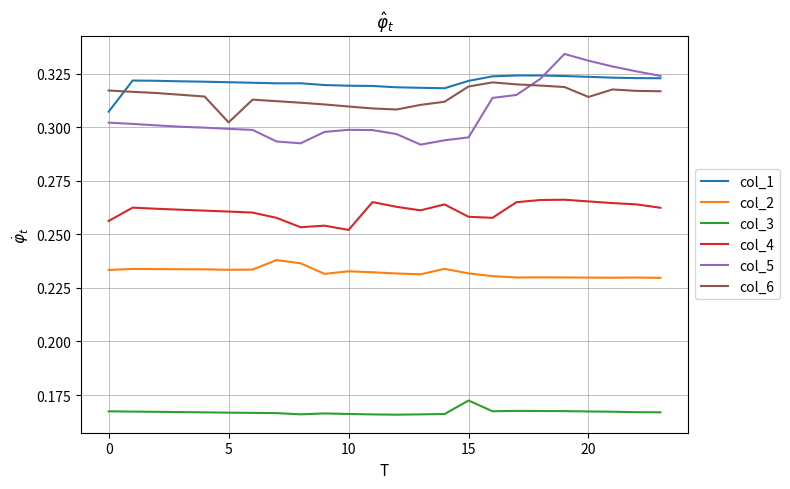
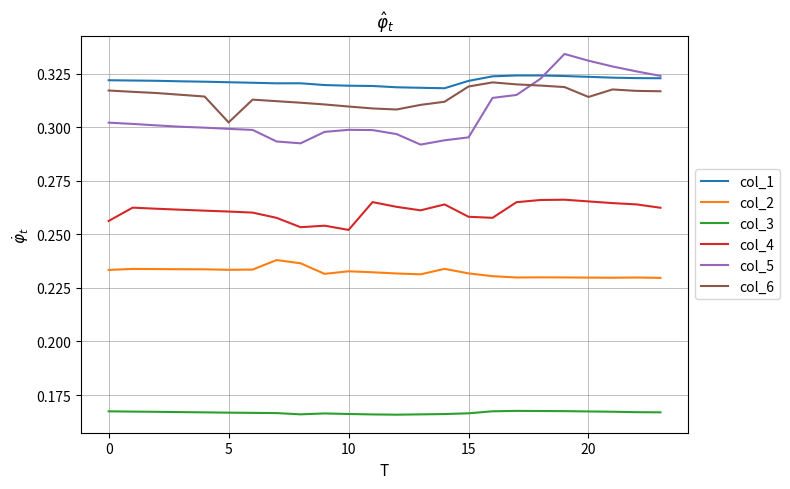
  {
    "col_1": {
-     "0": 0.307,
+     "0": 0.322,
      "5": 0.321,
      "10": 0.319,
      "15": 0.322,
      "20": 0.324
    },
    "col_2": {
      "0": 0.233,
      "5": 0.233,
      "10": 0.233,
      "15": 0.232,
      "20": 0.230
    },
    "col_3": {
      "0": 0.167,
      "5": 0.167,
      "10": 0.166,
-     "15": 0.172,
+     "15": 0.166,
      "20": 0.167
    },
    "col_4": {
      "0": 0.256,
      "5": 0.261,
      "10": 0.252,
      "15": 0.258,
      "20": 0.265
    },
    "col_5": {
      "0": 0.302,
      "5": 0.299,
      "10": 0.299,
      "15": 0.295,
      "20": 0.331
    },
    "col_6": {
      "0": 0.317,
      "5": 0.302,
      "10": 0.310,
      "15": 0.319,
      "20": 0.314
    }
  }
